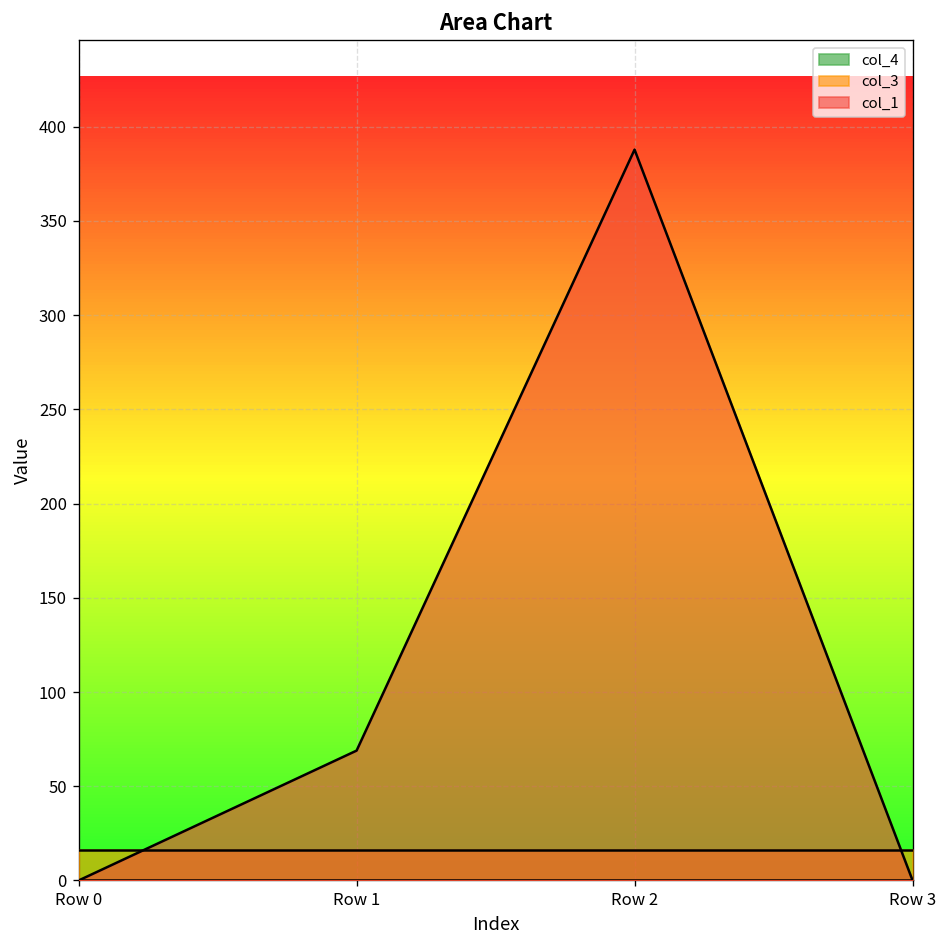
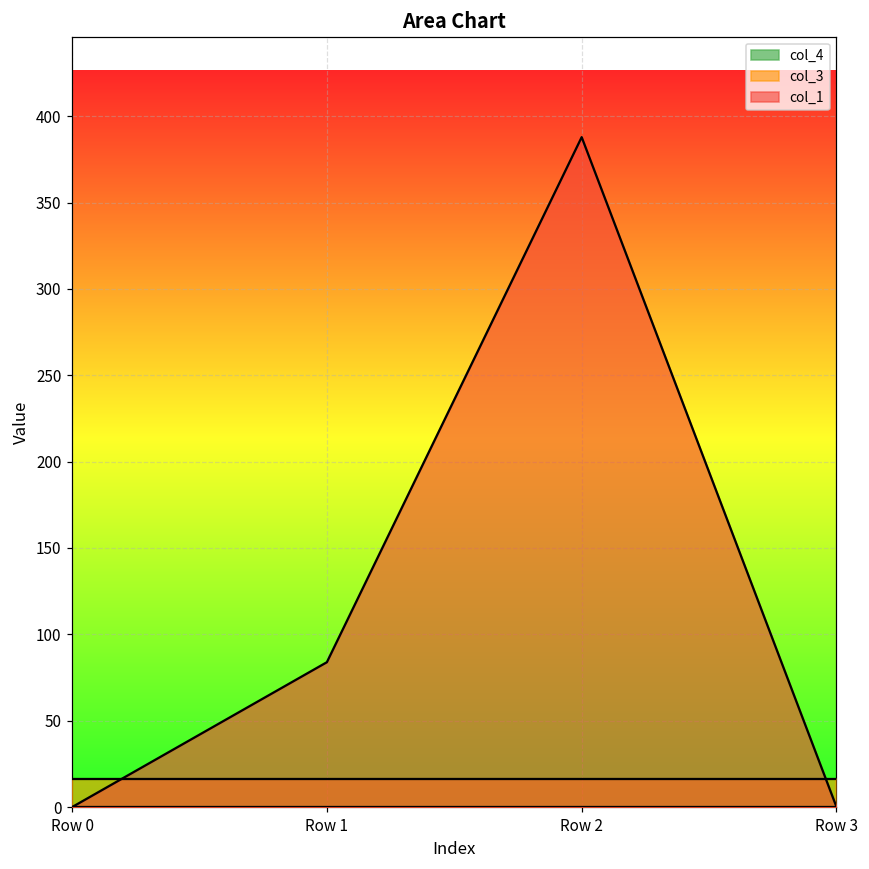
  {
    "col_4": {
      "Row 1": 0,
      "Row 2": 0
    },
    "col_3": {
      "Row 0": 16,
      "Row 1": 16,
      "Row 2": 16,
      "Row 3": 16
    },
    "col_1": {
-     "Row 1": 69,
+     "Row 1": 84,
      "Row 2": 388
    }
  }
